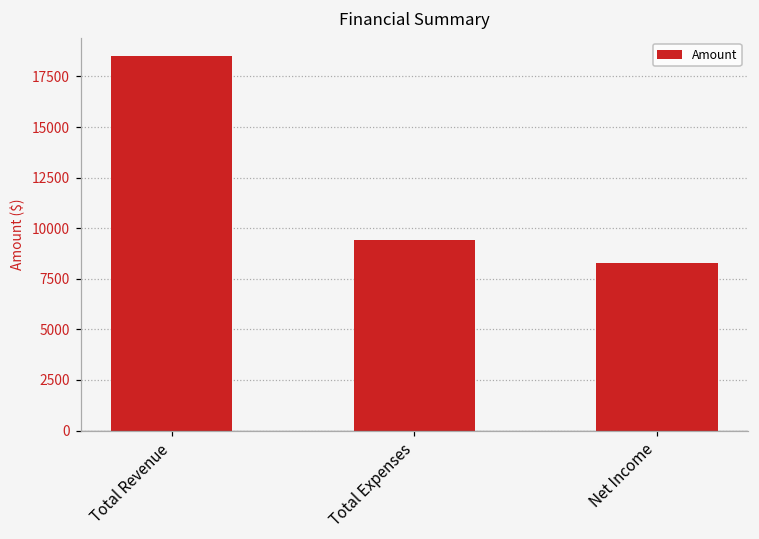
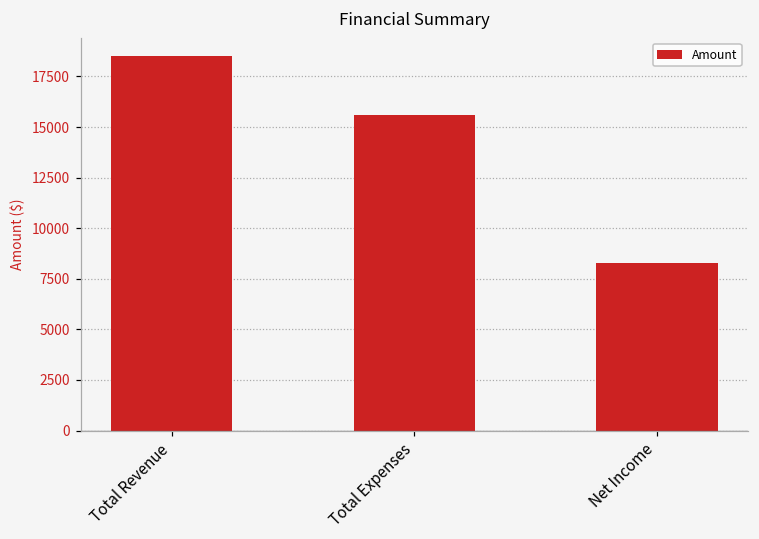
  {
    "Total Revenue": 18500,
-   "Total Expenses": 9400,
+   "Total Expenses": 15600,
    "Net Income": 8300
  }
